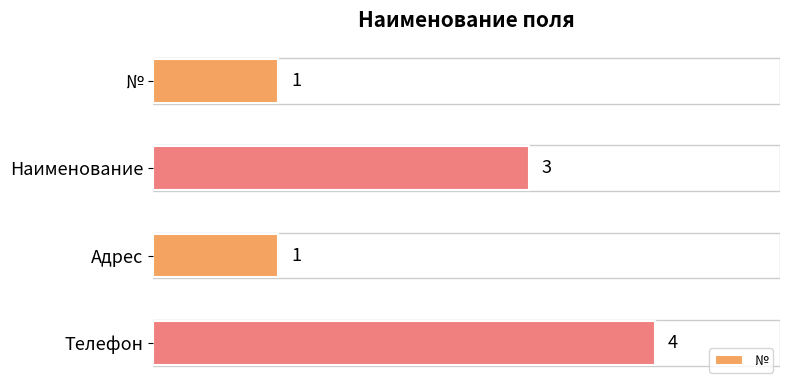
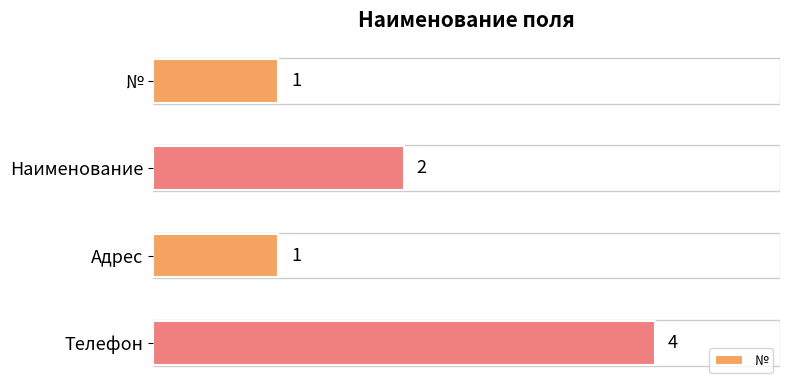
  {
    "№": 1,
-   "Наименование": 3,
+   "Наименование": 2,
    "Адрес": 1,
    "Телефон": 4
  }
